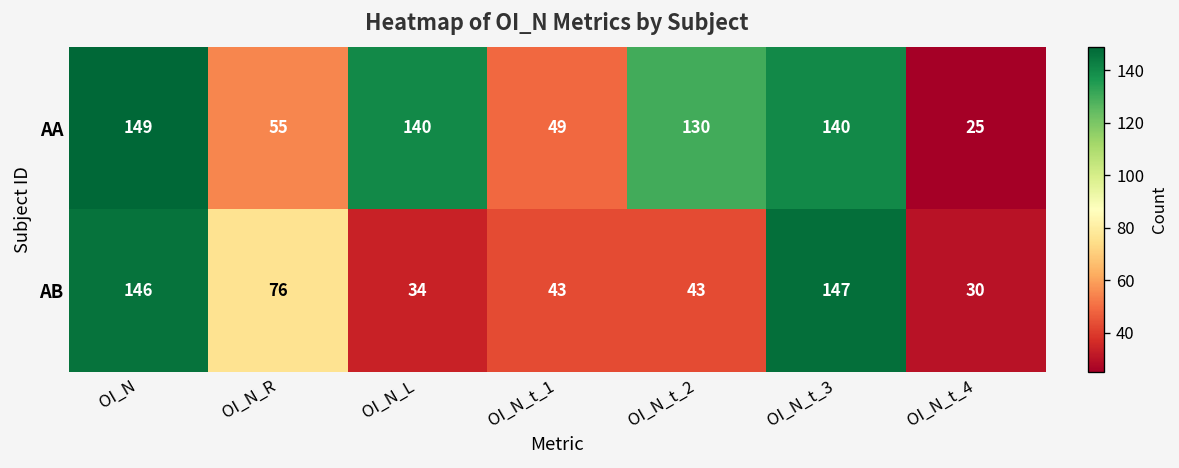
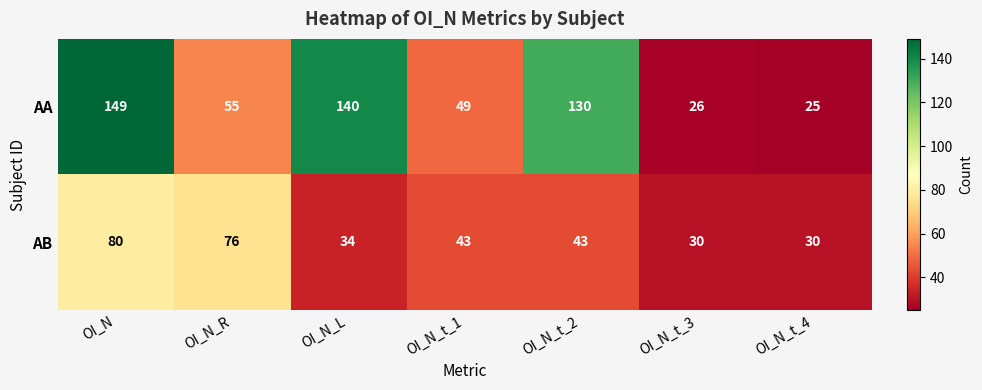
  {
    "AA": {
      "OI_N": 149,
      "OI_N_R": 55,
      "OI_N_L": 140,
      "OI_N_t_1": 49,
      "OI_N_t_2": 130,
-     "OI_N_t_3": 140,
+     "OI_N_t_3": 26,
      "OI_N_t_4": 25
    },
    "AB": {
-     "OI_N": 146,
+     "OI_N": 80,
      "OI_N_R": 76,
      "OI_N_L": 34,
      "OI_N_t_1": 43,
      "OI_N_t_2": 43,
-     "OI_N_t_3": 147,
+     "OI_N_t_3": 30,
      "OI_N_t_4": 30
    }
  }
